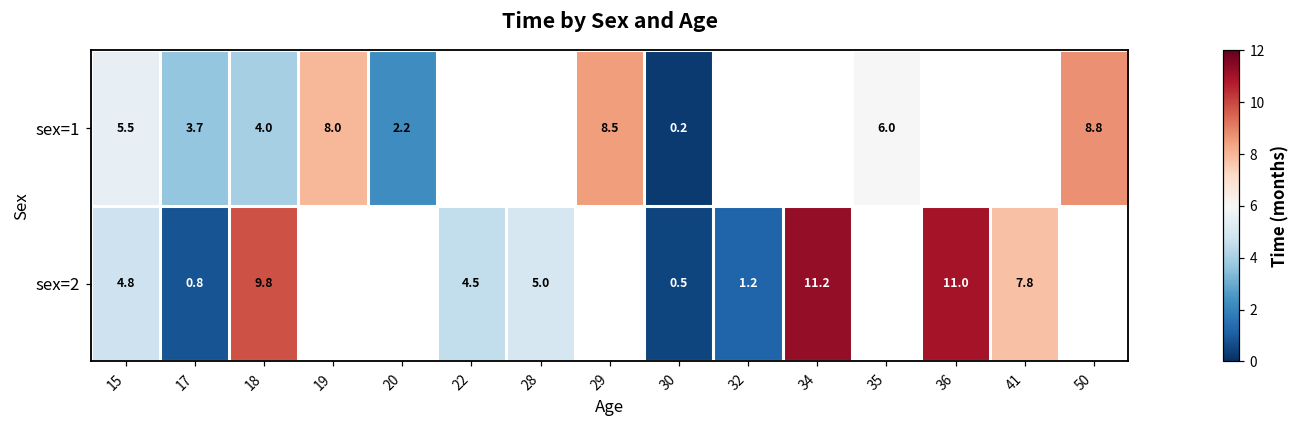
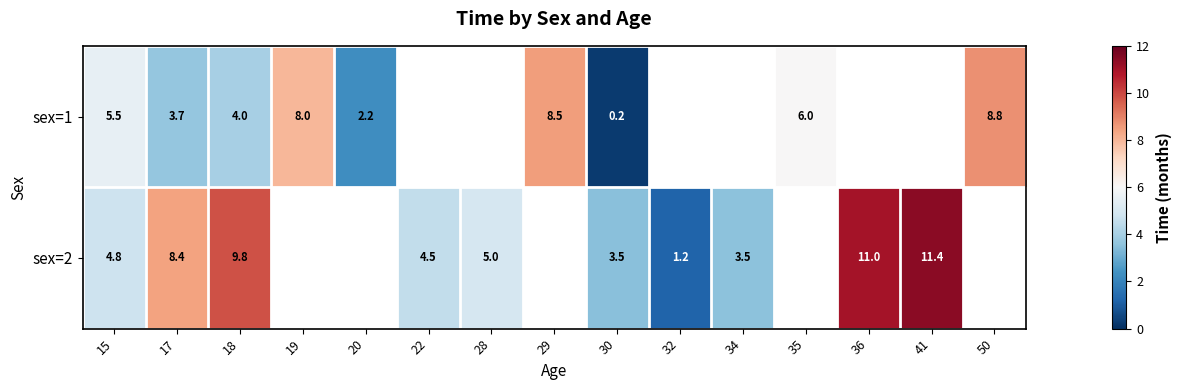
  {
    "sex=1": {
      "15": 5.5,
      "17": 3.7,
      "18": 4.0,
      "19": 8.0,
      "20": 2.2,
      "29": 8.5,
      "30": 0.2,
      "35": 6.0,
      "50": 8.8
    },
    "sex=2": {
      "15": 4.8,
-     "17": 0.8,
+     "17": 8.4,
      "18": 9.8,
      "22": 4.5,
      "28": 5.0,
-     "30": 0.5,
+     "30": 3.5,
      "32": 1.2,
-     "34": 11.2,
+     "34": 3.5,
      "36": 11.0,
-     "41": 7.8
+     "41": 11.4
    }
  }
